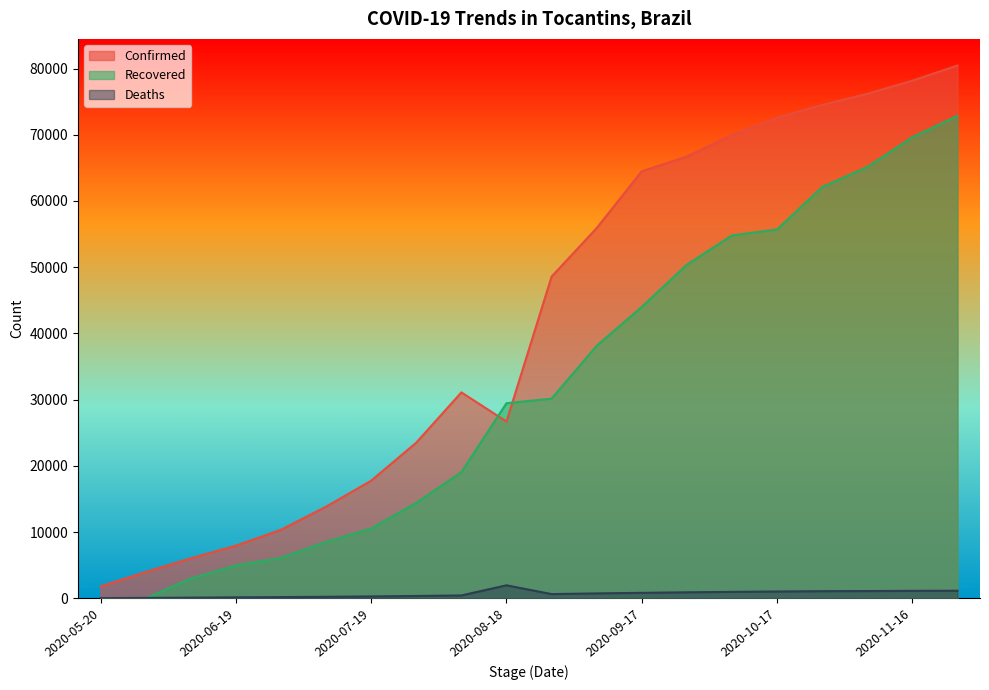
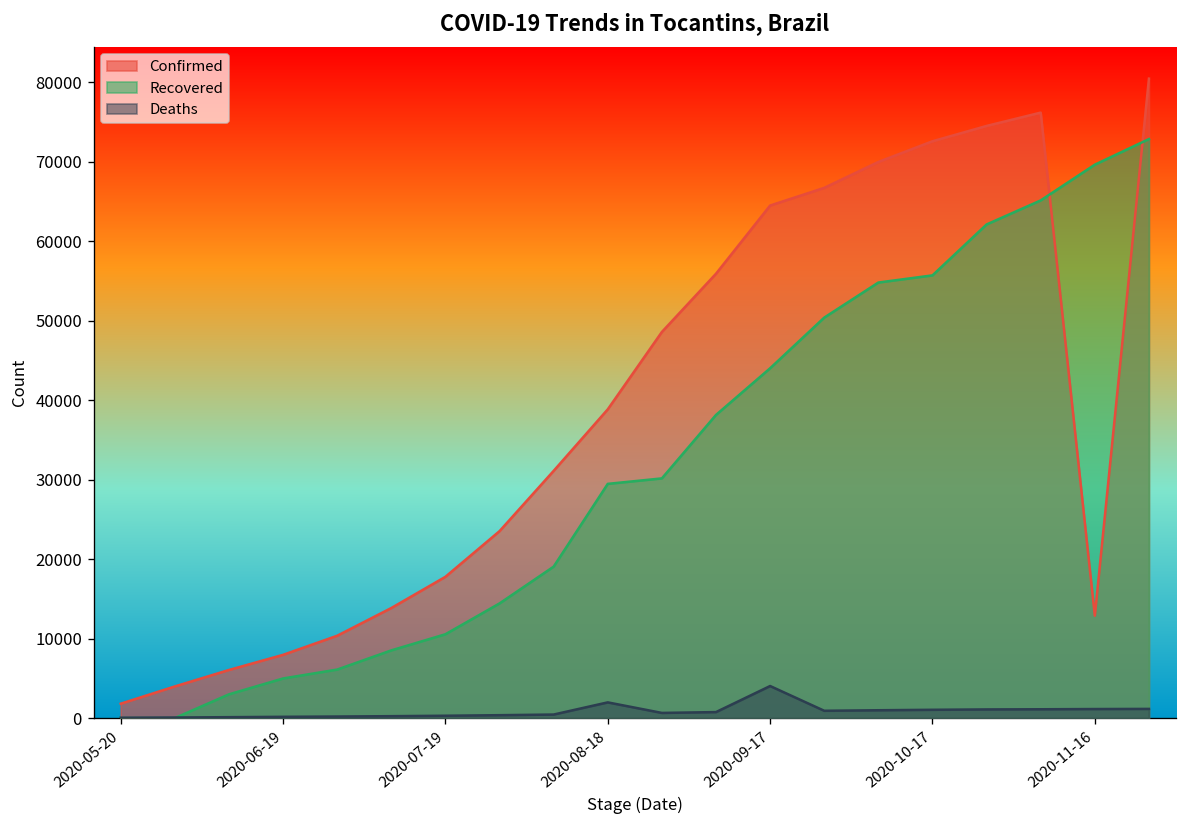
  {
    "Confirmed": {
      "2020-05-20": 2000,
      "2020-06-19": 8000,
      "2020-07-19": 18000,
-     "2020-08-18": 27000,
+     "2020-08-18": 39000,
      "2020-09-17": 64000,
      "2020-10-17": 73000,
-     "2020-11-16": 78000
+     "2020-11-16": 13000
    },
    "Recovered": {
      "2020-06-19": 5000,
      "2020-07-19": 11000,
      "2020-08-18": 29000,
      "2020-09-17": 44000,
      "2020-10-17": 56000,
      "2020-11-16": 70000
    },
    "Deaths": {
      "2020-06-19": 0,
      "2020-07-19": 0,
      "2020-08-18": 2000,
-     "2020-09-17": 1000,
+     "2020-09-17": 4000,
      "2020-10-17": 1000,
      "2020-11-16": 1000
    }
  }
